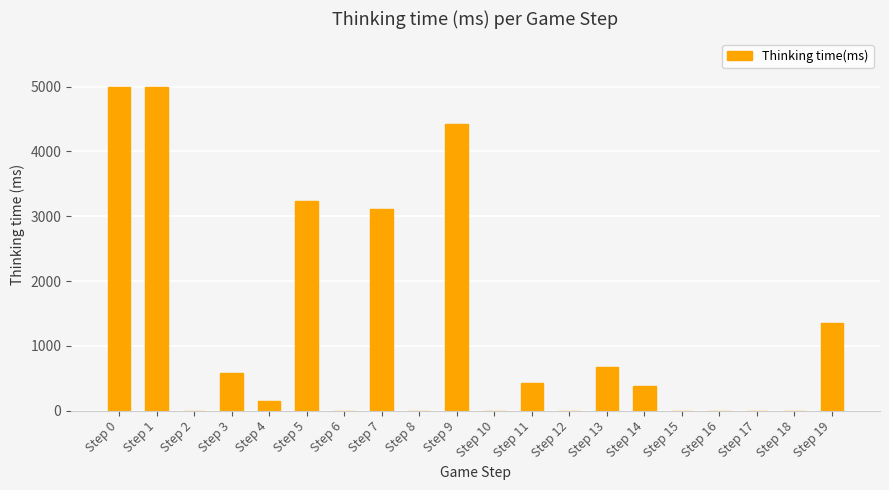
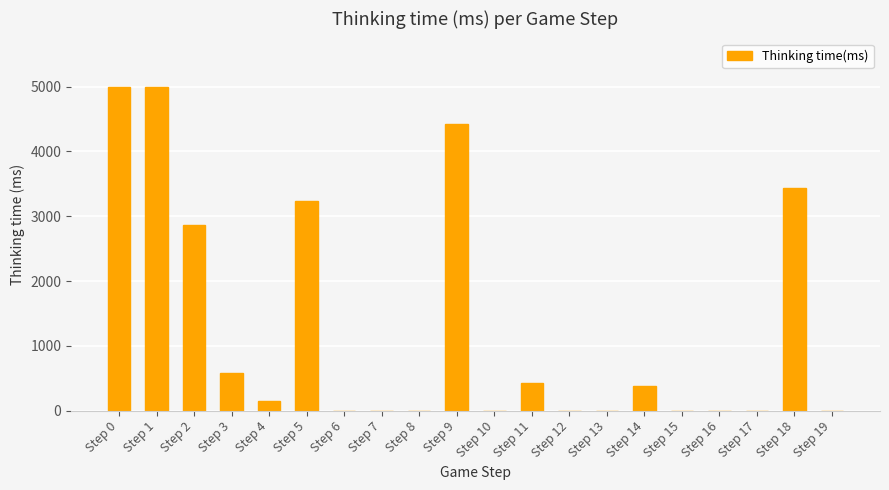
  {
    "Step 0": 5000,
    "Step 1": 5000,
-   "Step 2": 0,
+   "Step 2": 2900,
    "Step 3": 600,
    "Step 4": 100,
    "Step 5": 3200,
    "Step 6": 0,
-   "Step 7": 3100,
+   "Step 7": 0,
    "Step 8": 0,
    "Step 9": 4400,
    "Step 10": 0,
    "Step 11": 400,
    "Step 12": 0,
-   "Step 13": 700,
+   "Step 13": 0,
    "Step 14": 400,
    "Step 15": 0,
    "Step 16": 0,
    "Step 17": 0,
-   "Step 18": 0,
-   "Step 19": 1400
+   "Step 18": 3400,
+   "Step 19": 0
  }
